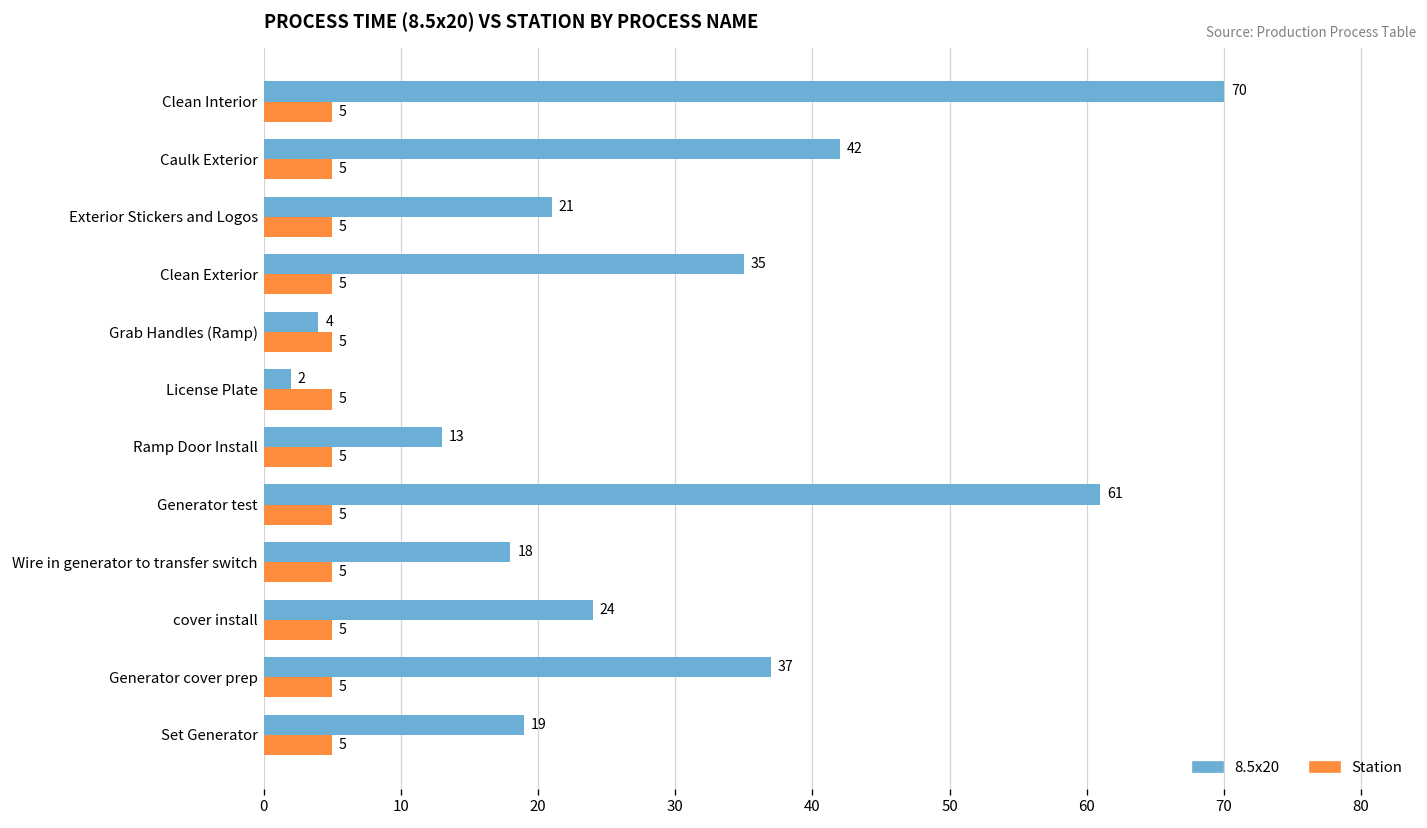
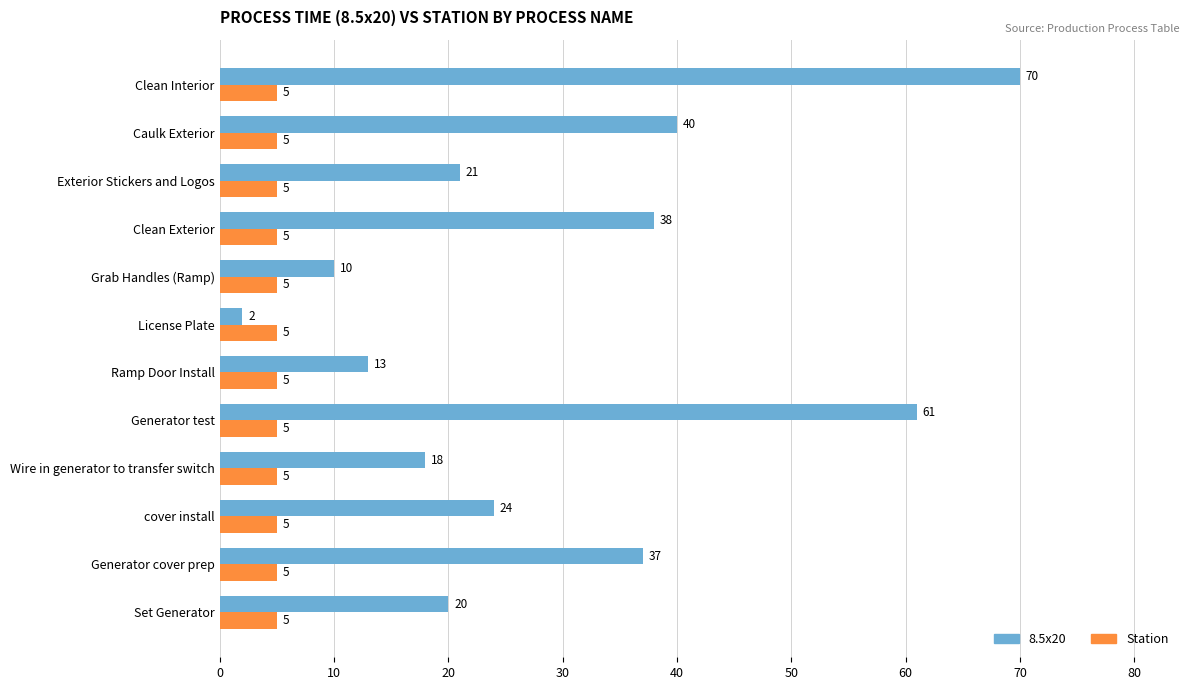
  {
    "8.5x20": {
      "Clean Interior": 70,
-     "Caulk Exterior": 42,
+     "Caulk Exterior": 40,
      "Exterior Stickers and Logos": 21,
-     "Clean Exterior": 35,
-     "Grab Handles (Ramp)": 4,
+     "Clean Exterior": 38,
+     "Grab Handles (Ramp)": 10,
      "License Plate": 2,
      "Ramp Door Install": 13,
      "Generator test": 61,
      "Wire in generator to transfer switch": 18,
      "cover install": 24,
      "Generator cover prep": 37,
-     "Set Generator": 19
+     "Set Generator": 20
    },
    "Station": {
      "Clean Interior": 5,
      "Caulk Exterior": 5,
      "Exterior Stickers and Logos": 5,
      "Clean Exterior": 5,
      "Grab Handles (Ramp)": 5,
      "License Plate": 5,
      "Ramp Door Install": 5,
      "Generator test": 5,
      "Wire in generator to transfer switch": 5,
      "cover install": 5,
      "Generator cover prep": 5,
      "Set Generator": 5
    }
  }
